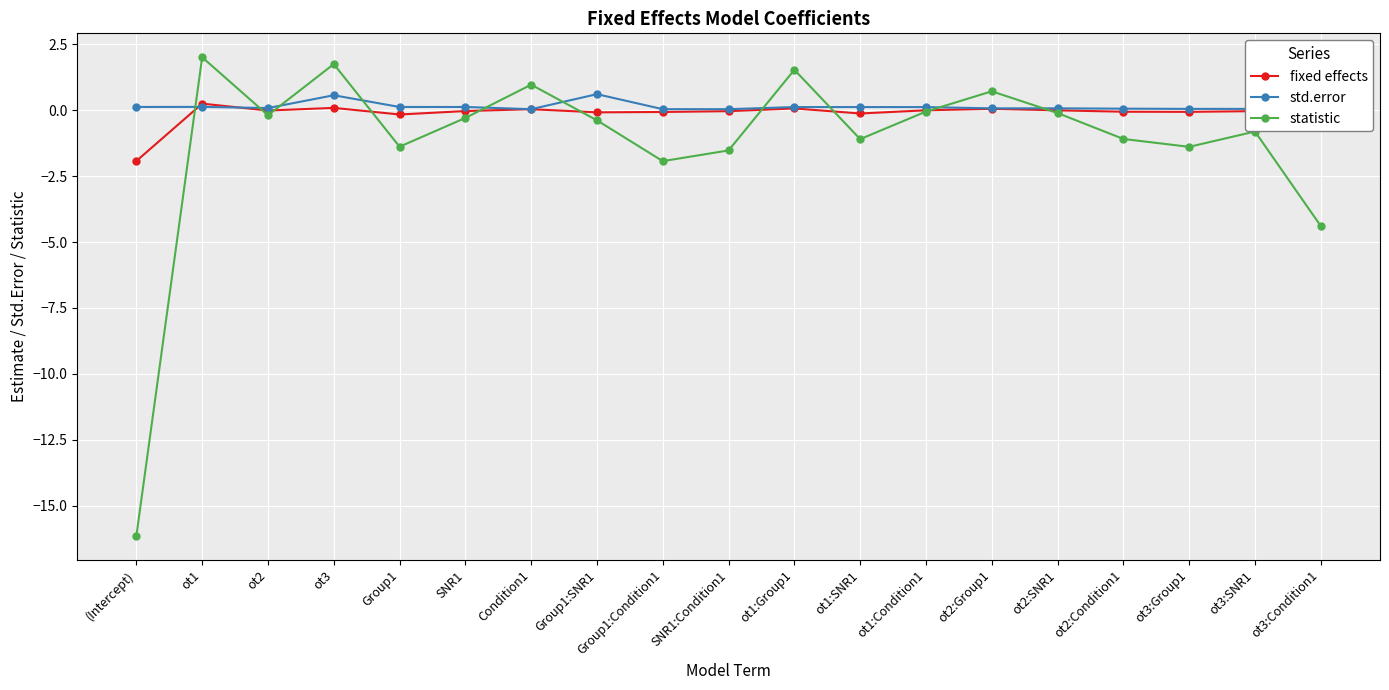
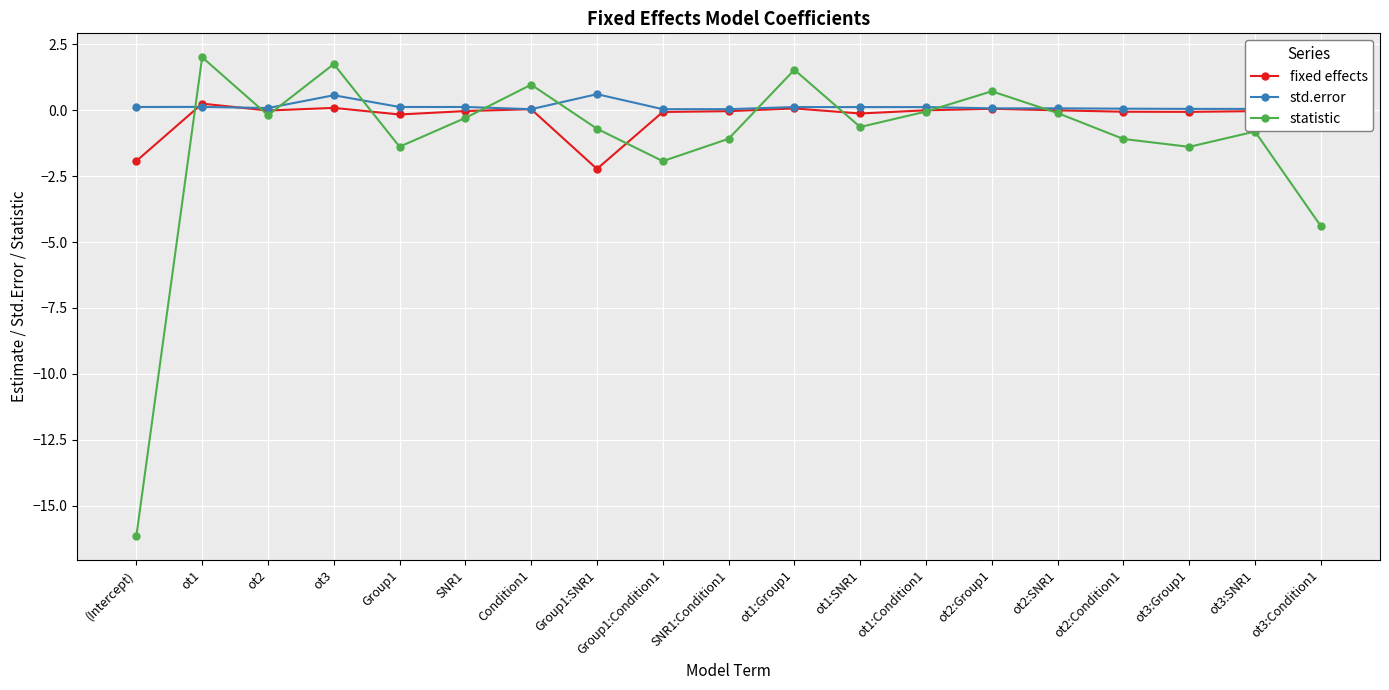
  {
    "fixed effects": {
      "(Intercept)": -1.9,
      "ot1": 0.2,
      "ot3": 0.1,
      "Group1": -0.2,
      "SNR1": 0.0,
-     "Group1:SNR1": -0.1,
+     "Group1:SNR1": -2.2,
      "Group1:Condition1": -0.1,
      "ot1:SNR1": -0.1,
      "ot2:Condition1": -0.1,
      "ot3:Group1": -0.1
    },
    "std.error": {
      "(Intercept)": 0.1,
      "ot1": 0.1,
      "ot3": 0.6,
      "Group1": 0.1,
      "SNR1": 0.1,
      "Group1:SNR1": 0.6,
      "Group1:Condition1": 0.0,
      "ot1:SNR1": 0.1,
      "ot1:Condition1": 0.1,
      "ot2:Condition1": 0.1,
      "ot3:Group1": 0.0
    },
    "statistic": {
      "(Intercept)": -16.1,
      "ot1": 2.0,
      "ot2": -0.2,
      "ot3": 1.7,
      "Group1": -1.4,
      "SNR1": -0.3,
      "Condition1": 1.0,
-     "Group1:SNR1": -0.4,
+     "Group1:SNR1": -0.7,
      "Group1:Condition1": -1.9,
-     "SNR1:Condition1": -1.5,
+     "SNR1:Condition1": -1.1,
      "ot1:Group1": 1.5,
-     "ot1:SNR1": -1.1,
+     "ot1:SNR1": -0.6,
      "ot2:Group1": 0.7,
      "ot2:SNR1": -0.1,
      "ot2:Condition1": -1.1,
      "ot3:Group1": -1.4,
      "ot3:SNR1": -0.8,
      "ot3:Condition1": -4.4
    }
  }
